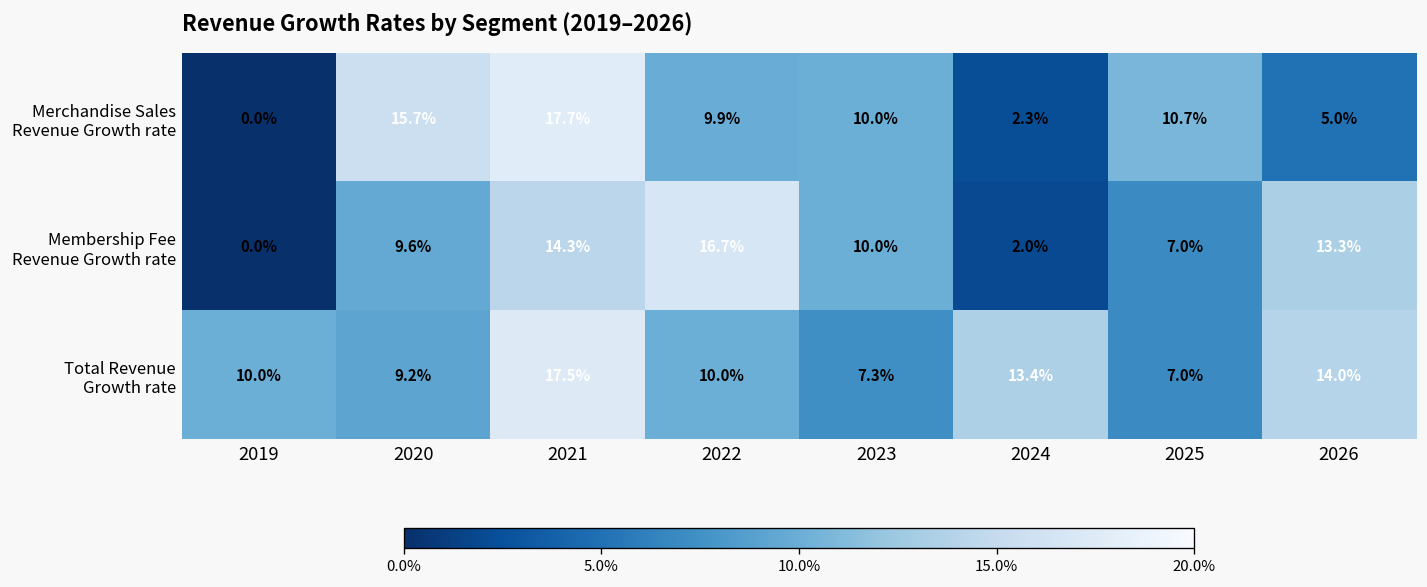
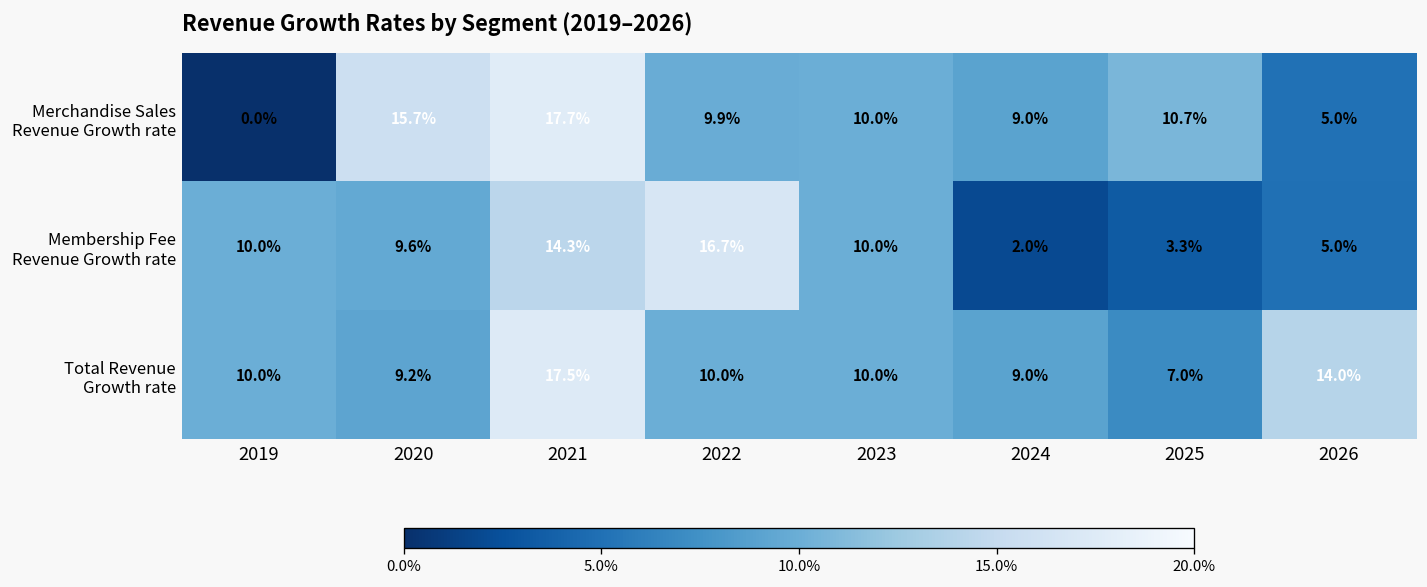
  {
    "Merchandise Sales Revenue Growth rate": {
      "2019": "0.0%",
      "2020": "15.7%",
      "2022": "9.9%",
      "2023": "10.0%",
-     "2024": "2.3%",
+     "2024": "9.0%",
      "2025": "10.7%",
      "2026": "5.0%"
    },
    "Membership Fee Revenue Growth rate": {
-     "2019": "0.0%",
+     "2019": "10.0%",
      "2020": "9.6%",
      "2021": "14.3%",
      "2023": "10.0%",
      "2024": "2.0%",
-     "2025": "7.0%",
-     "2026": "13.3%"
+     "2025": "3.3%",
+     "2026": "5.0%"
    },
    "Total Revenue Growth rate": {
      "2019": "10.0%",
      "2020": "9.2%",
      "2022": "10.0%",
-     "2023": "7.3%",
-     "2024": "13.4%",
+     "2023": "10.0%",
+     "2024": "9.0%",
      "2025": "7.0%",
      "2026": "14.0%"
    }
  }
